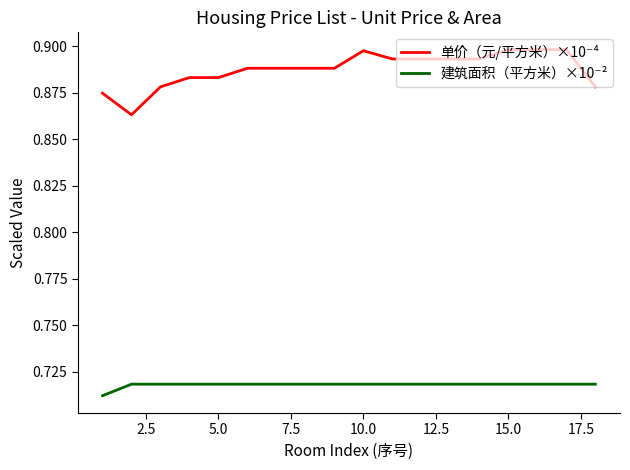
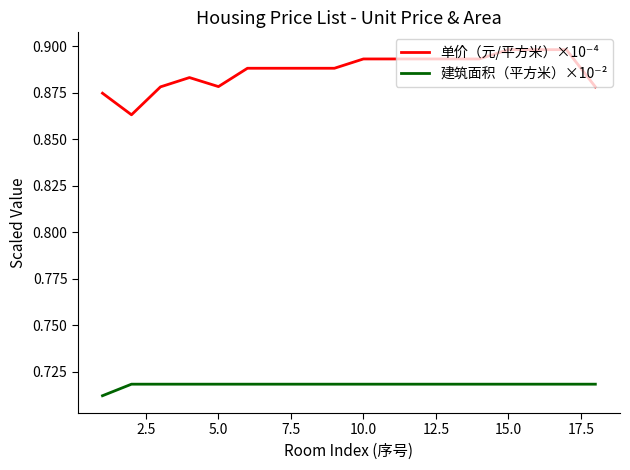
  {
    "单价（元/平方米）×10⁻⁴": {
-     "5.0": 0.883,
-     "10.0": 0.897
+     "5.0": 0.878,
+     "10.0": 0.893
    },
    "建筑面积（平方米）×10⁻²": {
      "5.0": 0.718,
      "10.0": 0.718,
      "15.0": 0.718
    }
  }
